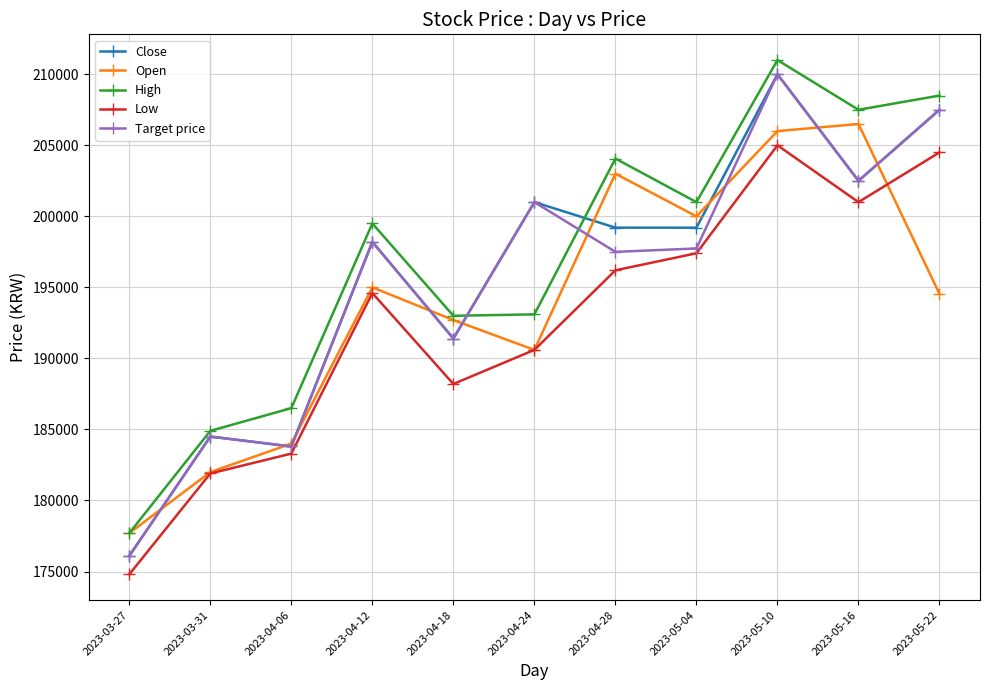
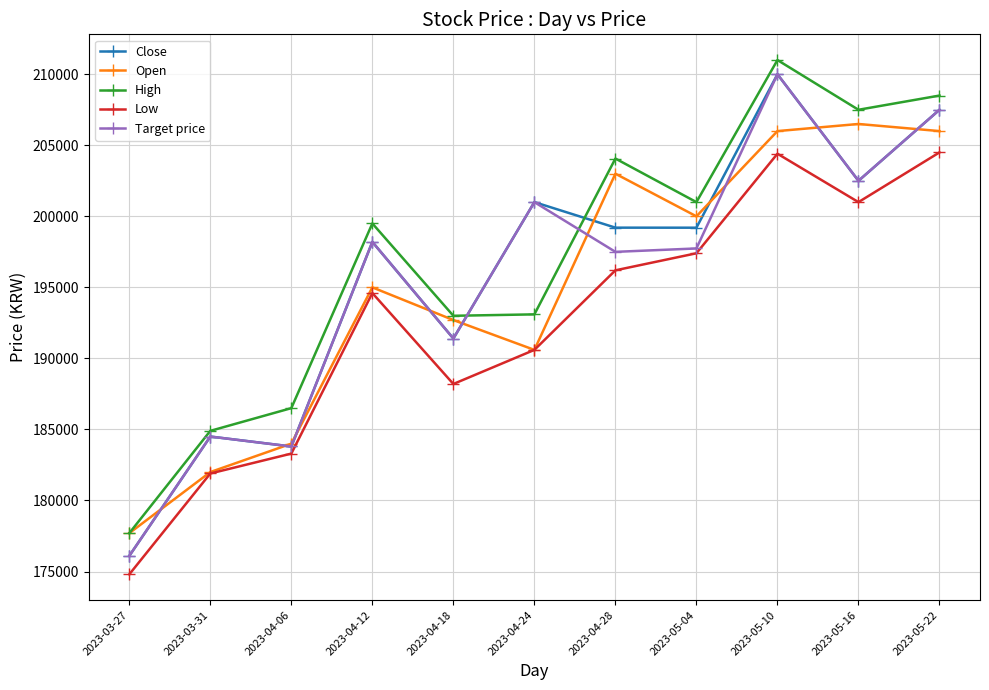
  {
    "Close": {
      "2023-04-28": 199200,
      "2023-05-04": 199200
    },
    "Open": {
      "2023-04-06": 184000,
      "2023-04-12": 195000,
      "2023-04-18": 192700,
      "2023-04-28": 203000,
      "2023-05-04": 200000,
      "2023-05-10": 206000,
      "2023-05-16": 206500,
-     "2023-05-22": 194500
+     "2023-05-22": 206000
    },
    "High": {
      "2023-03-31": 184900,
      "2023-04-06": 186500,
      "2023-04-12": 199500,
      "2023-04-18": 193000,
      "2023-04-24": 193100,
      "2023-04-28": 204100,
      "2023-05-04": 201000,
      "2023-05-10": 211000,
      "2023-05-16": 207500,
      "2023-05-22": 208500
    },
    "Low": {
      "2023-03-27": 174800,
      "2023-04-06": 183300,
      "2023-04-12": 194600,
      "2023-04-18": 188200,
      "2023-04-28": 196200,
      "2023-05-04": 197400,
-     "2023-05-10": 205000,
+     "2023-05-10": 204400,
      "2023-05-16": 201000,
      "2023-05-22": 204500
    },
    "Target price": {
      "2023-04-28": 197500,
      "2023-05-04": 197700
    }
  }
